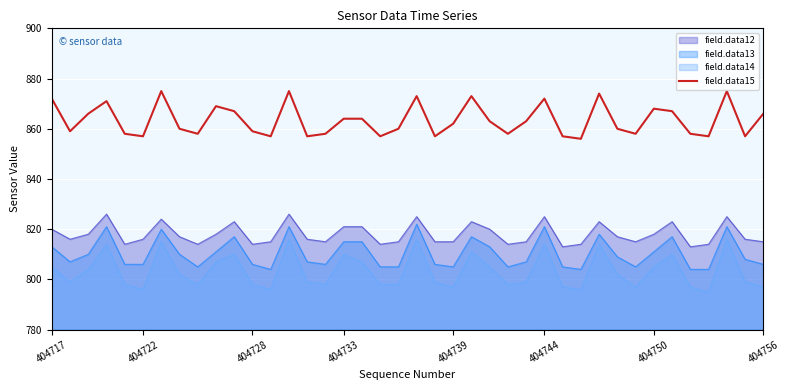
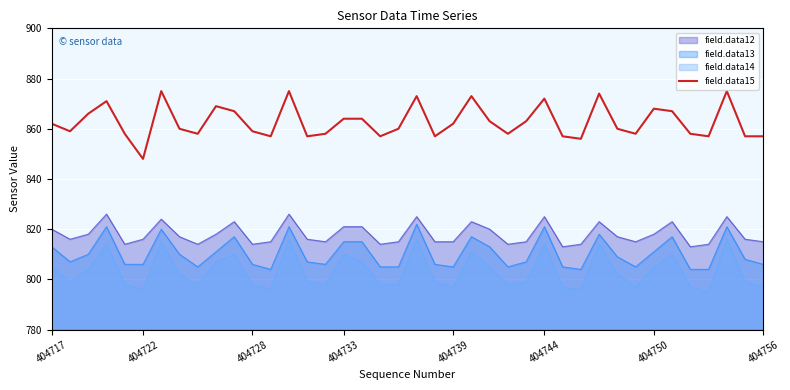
  {
    "field.data15": {
-     "404717": 872,
-     "404722": 857,
+     "404717": 862,
+     "404722": 848,
      "404728": 859,
      "404733": 864,
      "404739": 862,
      "404744": 872,
      "404750": 868,
-     "404756": 866
+     "404756": 857
    }
  }
